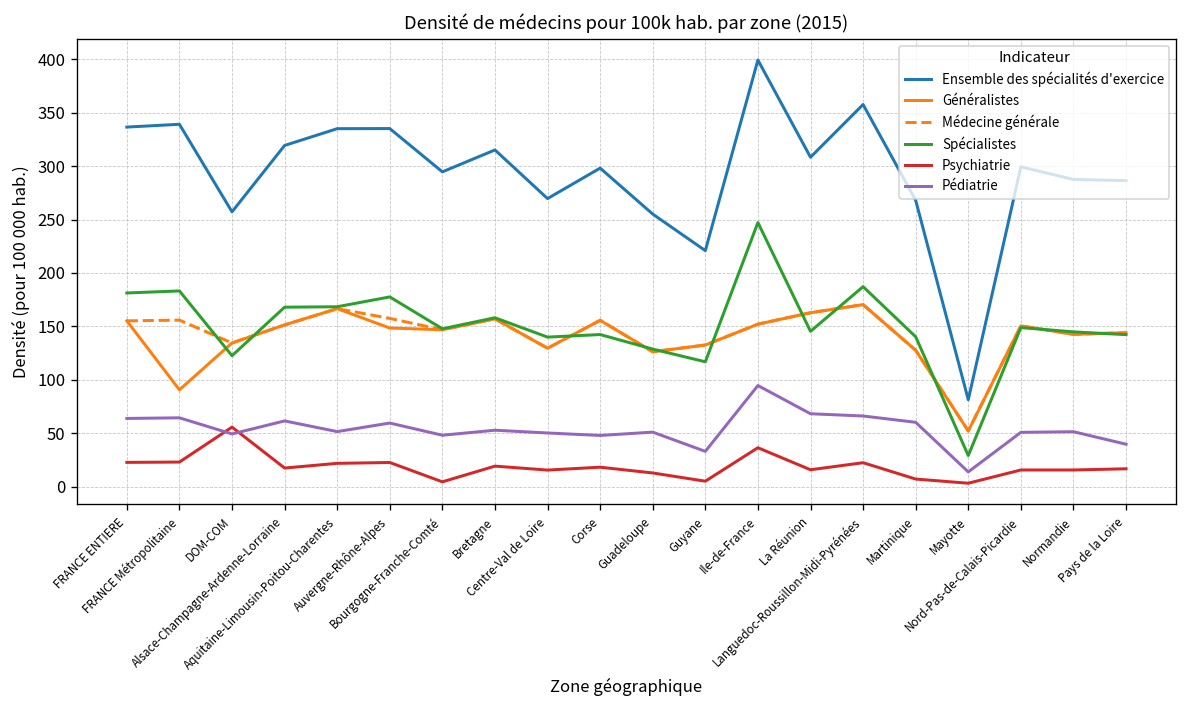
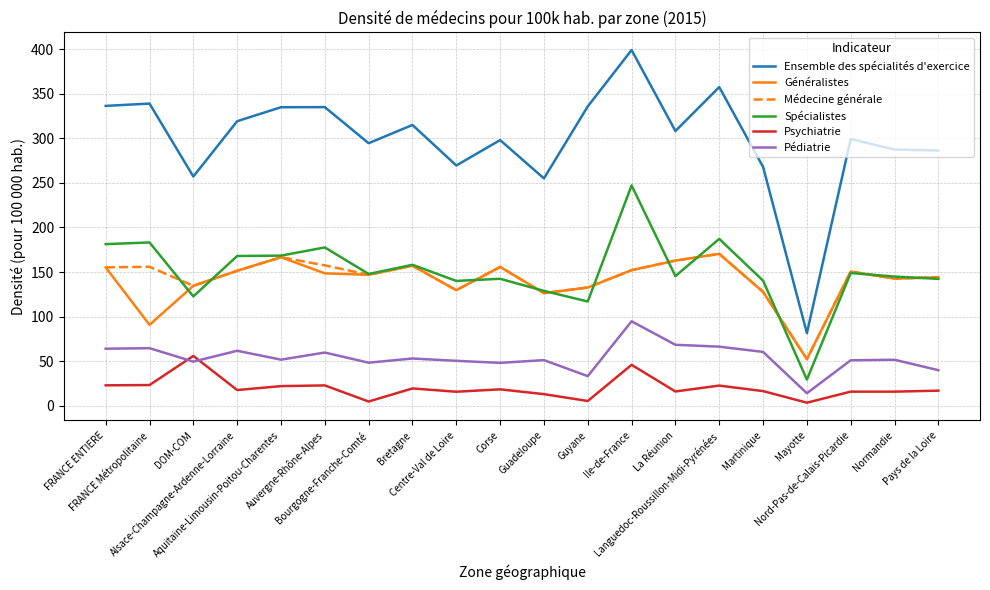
  {
    "Ensemble des spécialités d'exercice": {
      "FRANCE ENTIERE": 340,
      "FRANCE Métropolitaine": 340,
      "DOM-COM": 260,
      "Alsace-Champagne-Ardenne-Lorraine": 320,
      "Aquitaine-Limousin-Poitou-Charentes": 340,
      "Auvergne-Rhône-Alpes": 340,
      "Bourgogne-Franche-Comté": 290,
      "Bretagne": 320,
      "Centre-Val de Loire": 270,
      "Corse": 300,
      "Guadeloupe": 260,
-     "Guyane": 220,
+     "Guyane": 340,
      "Ile-de-France": 400,
      "La Réunion": 310,
      "Languedoc-Roussillon-Midi-Pyrénées": 360,
      "Martinique": 270,
      "Mayotte": 80
    },
    "Spécialistes": {
      "FRANCE ENTIERE": 180,
      "FRANCE Métropolitaine": 180,
      "DOM-COM": 120,
      "Alsace-Champagne-Ardenne-Lorraine": 170,
      "Auvergne-Rhône-Alpes": 180,
      "Centre-Val de Loire": 140,
      "Corse": 140,
      "Guyane": 120,
      "Ile-de-France": 250,
      "La Réunion": 150,
      "Languedoc-Roussillon-Midi-Pyrénées": 190,
      "Martinique": 140,
      "Mayotte": 30
    },
    "Psychiatrie": {
      "FRANCE ENTIERE": 20,
      "FRANCE Métropolitaine": 20,
      "DOM-COM": 60,
      "Alsace-Champagne-Ardenne-Lorraine": 20,
      "Aquitaine-Limousin-Poitou-Charentes": 20,
      "Auvergne-Rhône-Alpes": 20,
      "Bourgogne-Franche-Comté": 0,
      "Bretagne": 20,
      "Centre-Val de Loire": 20,
      "Corse": 20,
      "Guadeloupe": 10,
      "Guyane": 10,
-     "Ile-de-France": 40,
+     "Ile-de-France": 50,
      "La Réunion": 20,
      "Languedoc-Roussillon-Midi-Pyrénées": 20,
-     "Martinique": 10,
+     "Martinique": 20,
      "Mayotte": 0,
      "Nord-Pas-de-Calais-Picardie": 20,
      "Normandie": 20,
      "Pays de la Loire": 20
    },
    "Pédiatrie": {
      "FRANCE ENTIERE": 60,
      "FRANCE Métropolitaine": 60,
      "DOM-COM": 50,
      "Alsace-Champagne-Ardenne-Lorraine": 60,
      "Aquitaine-Limousin-Poitou-Charentes": 50,
      "Auvergne-Rhône-Alpes": 60,
      "Bourgogne-Franche-Comté": 50,
      "Bretagne": 50,
      "Centre-Val de Loire": 50,
      "Corse": 50,
      "Guadeloupe": 50,
      "Guyane": 30,
      "Ile-de-France": 90,
      "La Réunion": 70,
      "Languedoc-Roussillon-Midi-Pyrénées": 70,
      "Martinique": 60,
      "Mayotte": 10,
      "Nord-Pas-de-Calais-Picardie": 50,
      "Normandie": 50,
      "Pays de la Loire": 40
    }
  }
